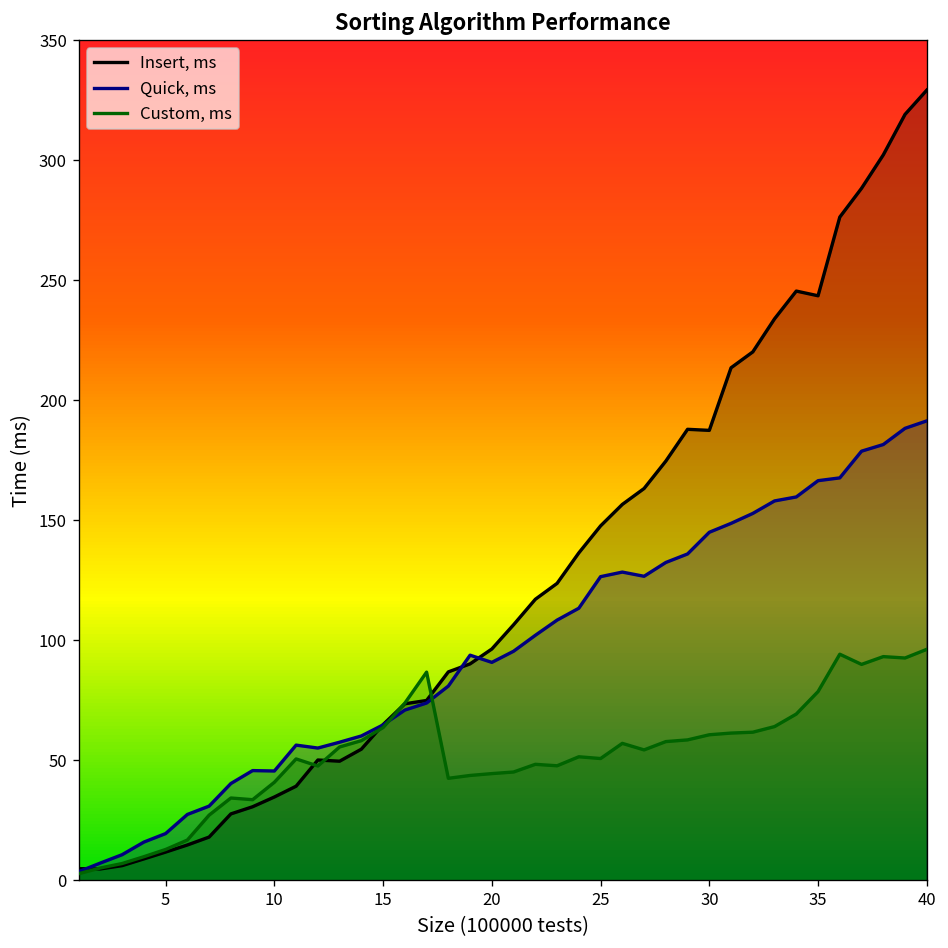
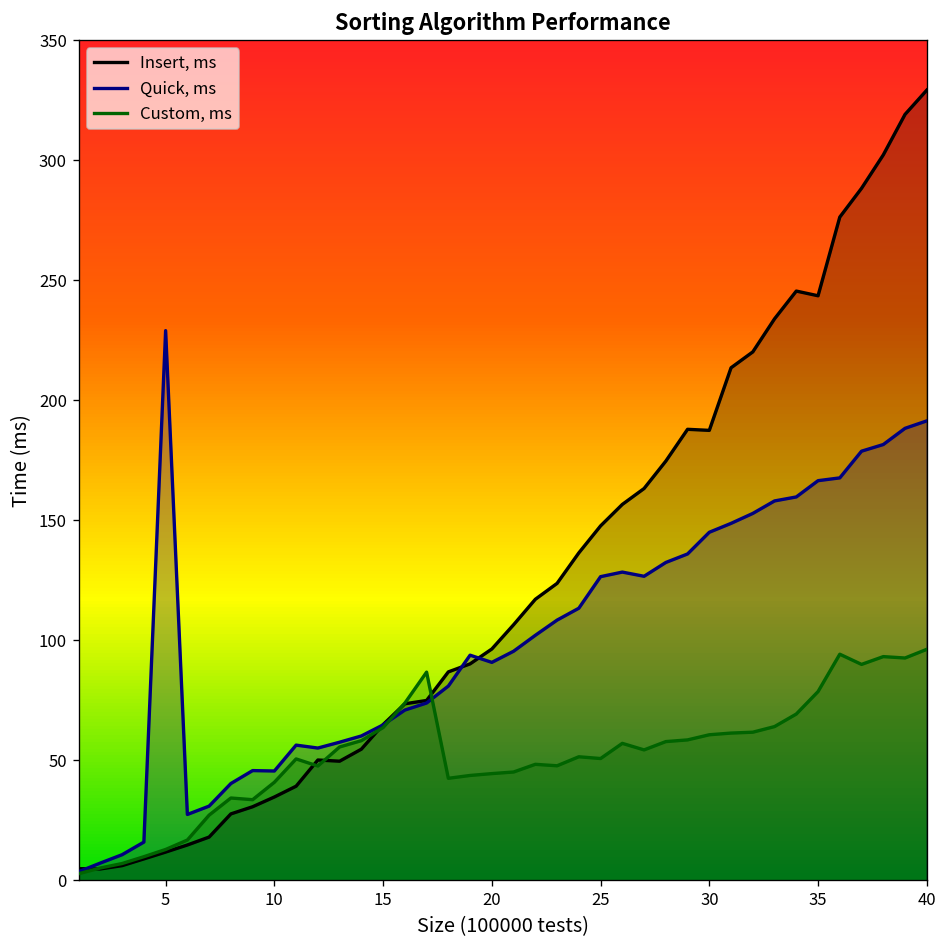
  {
    "Insert, ms": {
      "10": 35,
      "20": 96,
      "25": 148,
      "30": 187,
      "35": 243,
      "40": 329
    },
    "Quick, ms": {
-     "5": 20,
+     "5": 229,
      "10": 46,
      "20": 91,
      "25": 127,
      "30": 145,
      "35": 166,
      "40": 191
    },
    "Custom, ms": {
      "10": 41,
      "20": 45,
      "25": 51,
      "30": 61,
      "35": 79,
      "40": 96
    }
  }
